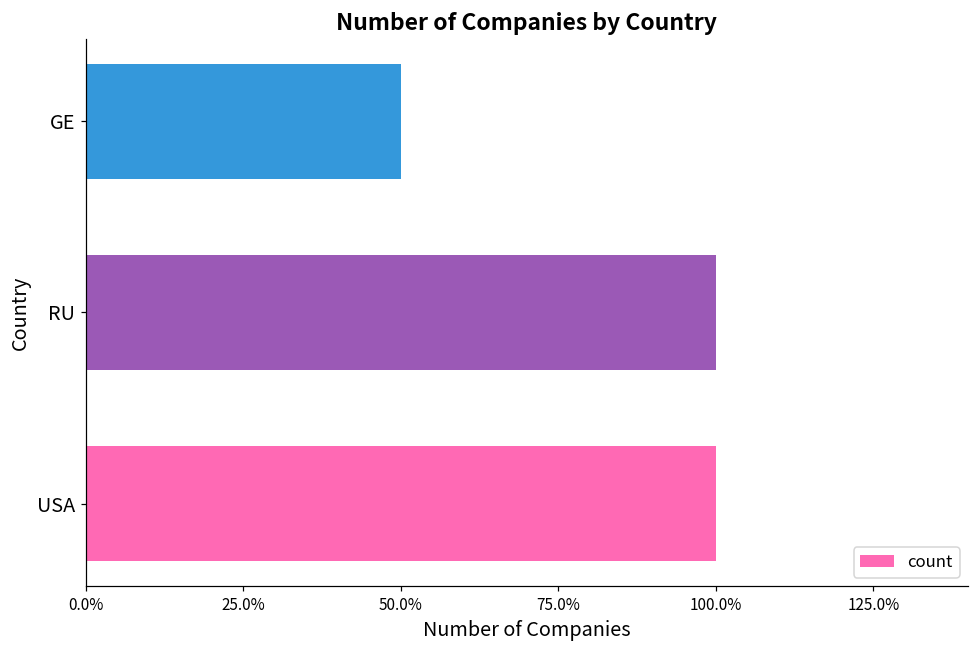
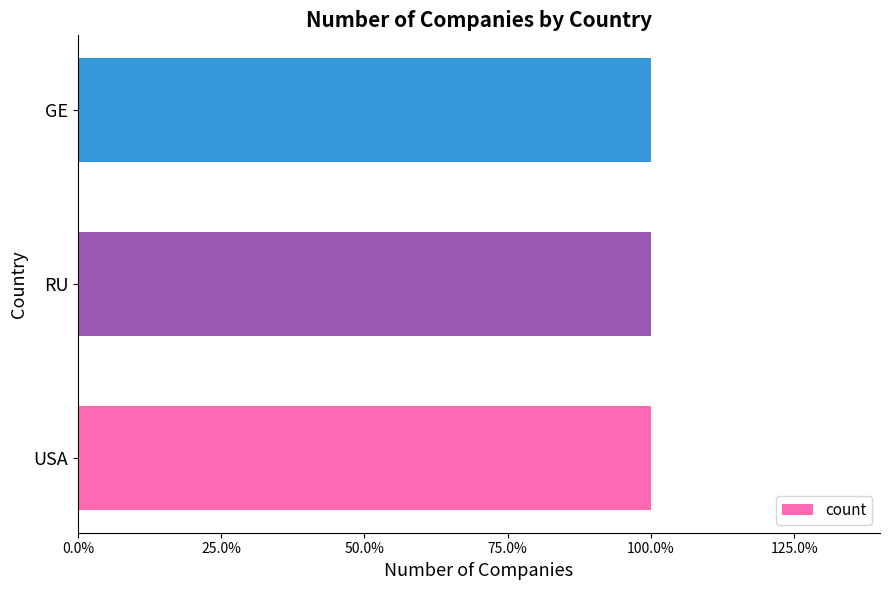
  {
-   "GE": "50%",
+   "GE": "100%",
    "RU": "100%",
    "USA": "100%"
  }
